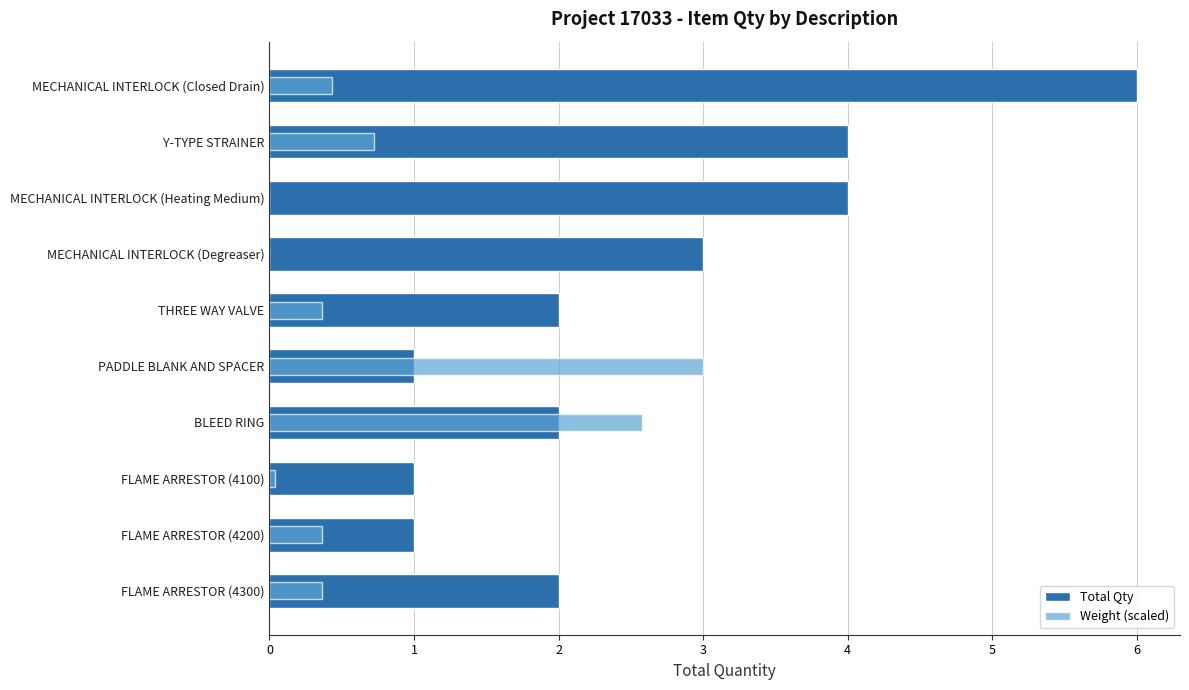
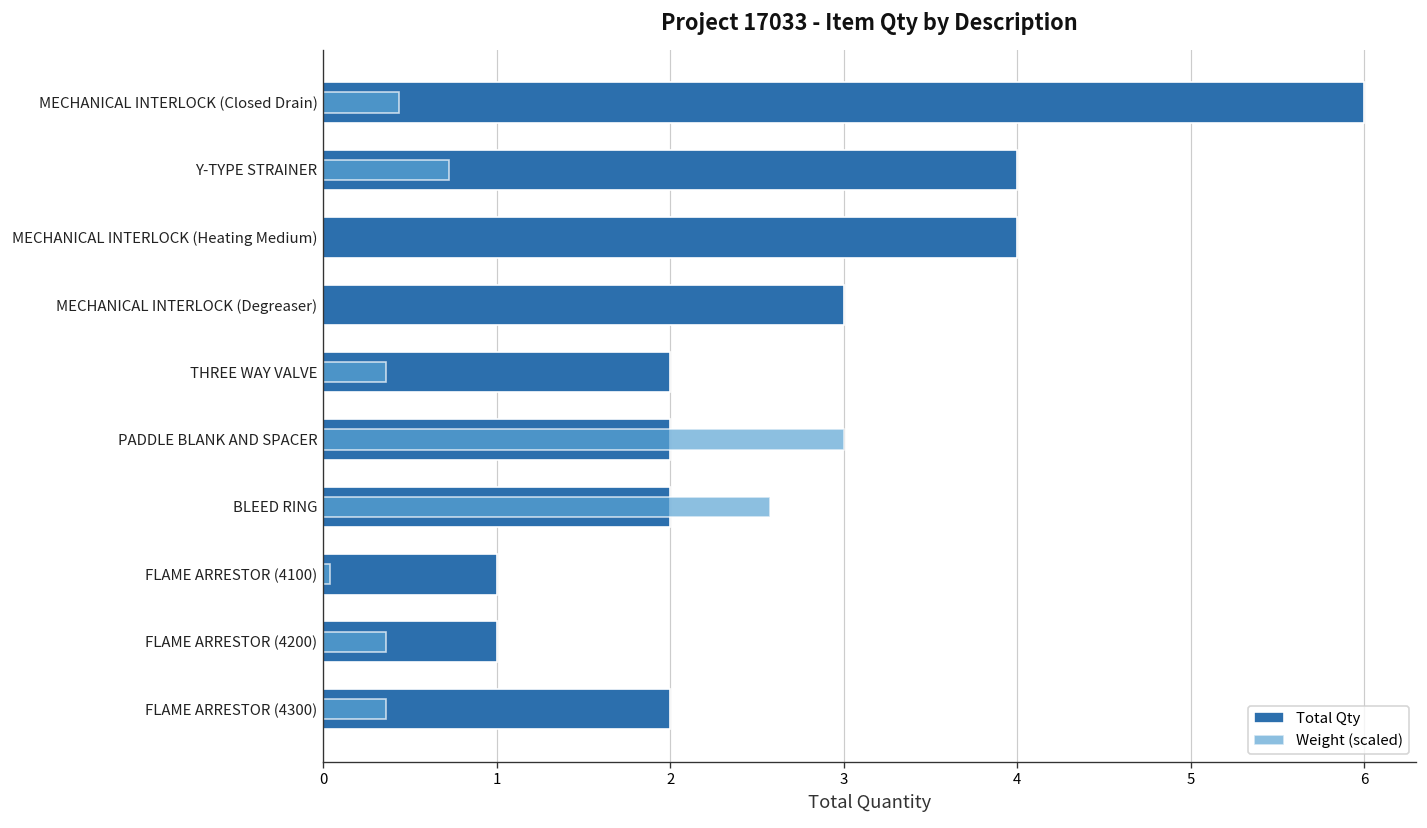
  {
    "Total Qty": {
      "MECHANICAL INTERLOCK (Closed Drain)": 6,
      "Y-TYPE STRAINER": 4,
      "MECHANICAL INTERLOCK (Heating Medium)": 4,
      "MECHANICAL INTERLOCK (Degreaser)": 3,
      "THREE WAY VALVE": 2,
-     "PADDLE BLANK AND SPACER": 1,
+     "PADDLE BLANK AND SPACER": 2,
      "FLAME ARRESTOR (4100)": 1,
      "FLAME ARRESTOR (4200)": 1,
      "FLAME ARRESTOR (4300)": 2
    },
    "Weight (scaled)": {
      "MECHANICAL INTERLOCK (Heating Medium)": 0,
      "MECHANICAL INTERLOCK (Degreaser)": 0,
      "PADDLE BLANK AND SPACER": 3,
      "BLEED RING": 2.58
    }
  }
